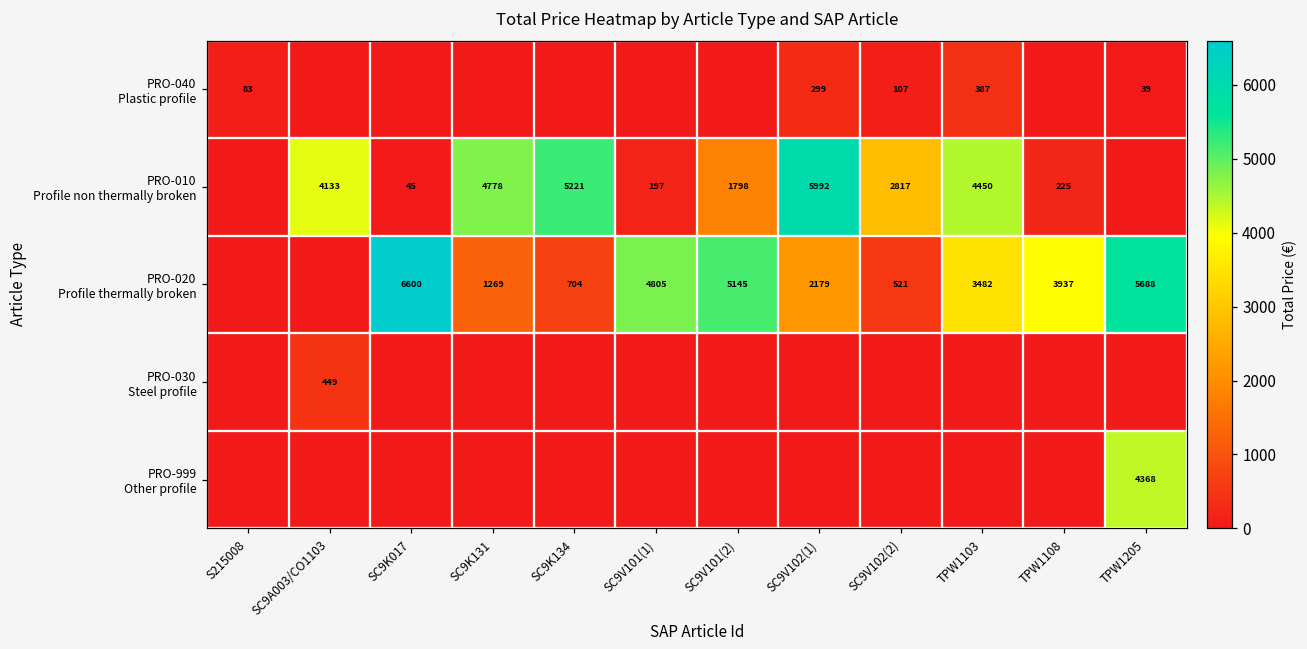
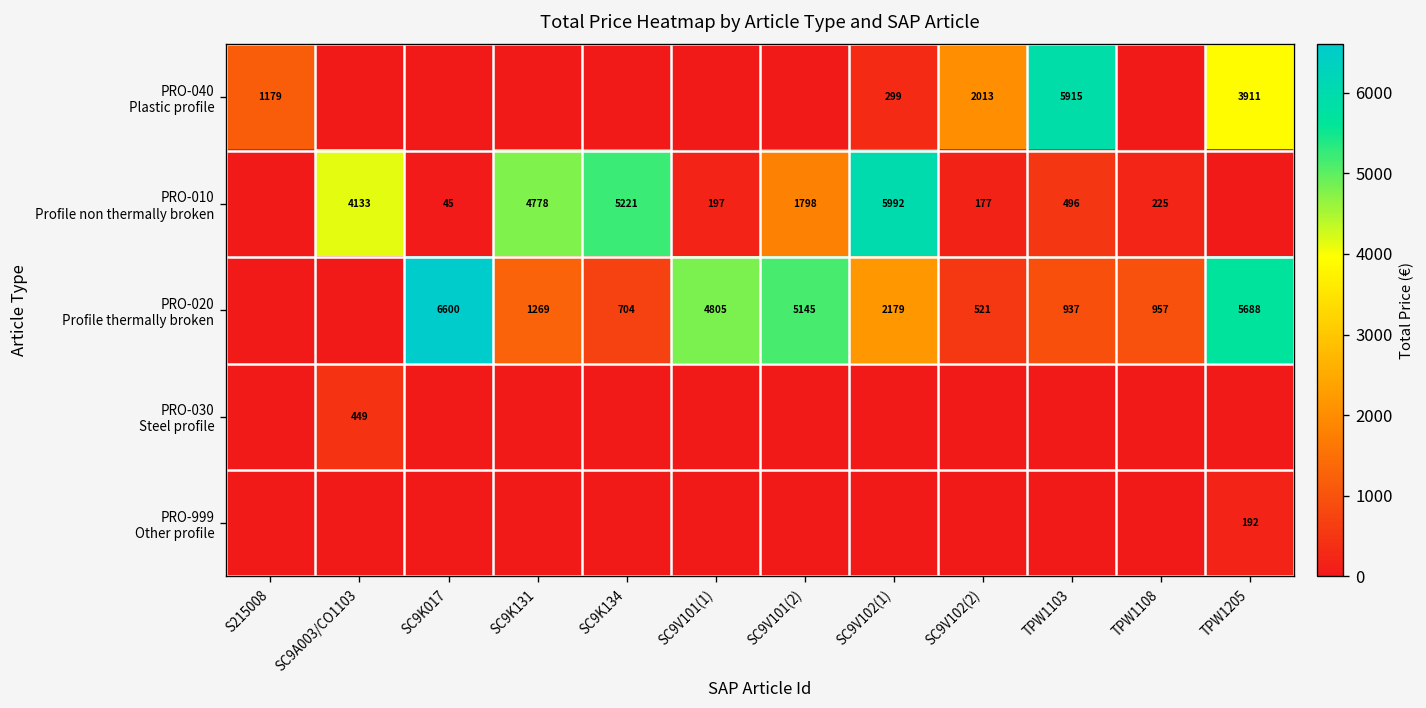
  {
    "PRO-040 Plastic profile": {
-     "S215008": 83,
+     "S215008": 1179,
      "SC9V102(1)": 299,
-     "SC9V102(2)": 107,
-     "TPW1103": 387,
-     "TPW1205": 39
+     "SC9V102(2)": 2013,
+     "TPW1103": 5915,
+     "TPW1205": 3911
    },
    "PRO-010 Profile non thermally broken": {
      "SC9A003/CO1103": 4133,
      "SC9K017": 45,
      "SC9K131": 4778,
      "SC9K134": 5221,
      "SC9V101(1)": 197,
      "SC9V101(2)": 1798,
      "SC9V102(1)": 5992,
-     "SC9V102(2)": 2817,
-     "TPW1103": 4450,
+     "SC9V102(2)": 177,
+     "TPW1103": 496,
      "TPW1108": 225
    },
    "PRO-020 Profile thermally broken": {
      "SC9K017": 6600,
      "SC9K131": 1269,
      "SC9K134": 704,
      "SC9V101(1)": 4805,
      "SC9V101(2)": 5145,
      "SC9V102(1)": 2179,
      "SC9V102(2)": 521,
-     "TPW1103": 3482,
-     "TPW1108": 3937,
+     "TPW1103": 937,
+     "TPW1108": 957,
      "TPW1205": 5688
    },
    "PRO-030 Steel profile": {
      "SC9A003/CO1103": 449
    },
    "PRO-999 Other profile": {
-     "TPW1205": 4368
+     "TPW1205": 192
    }
  }
